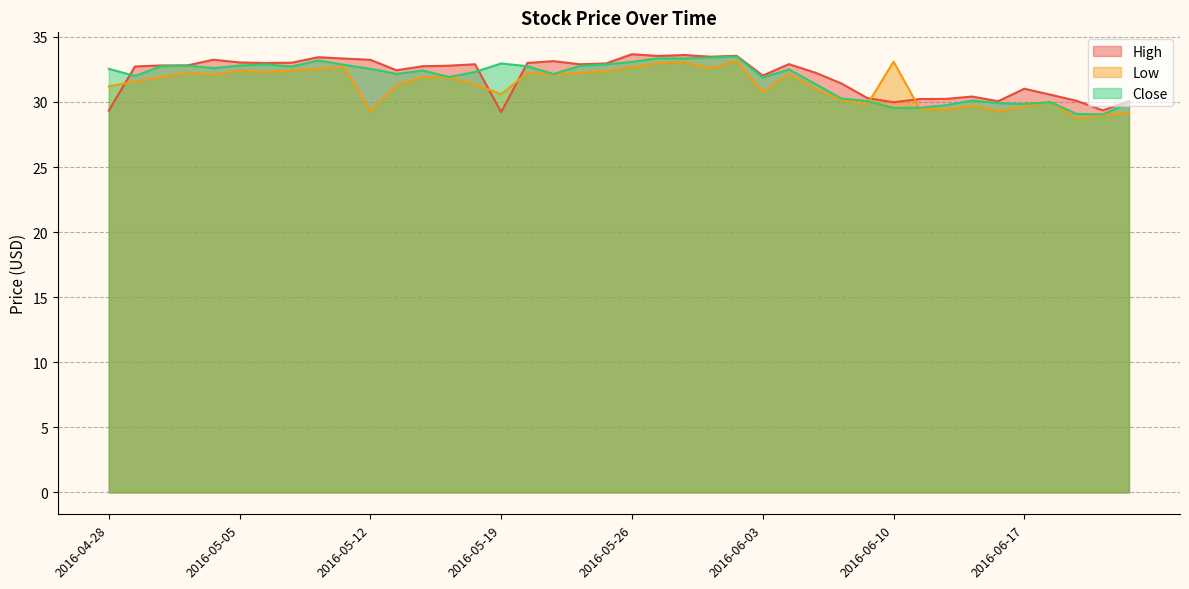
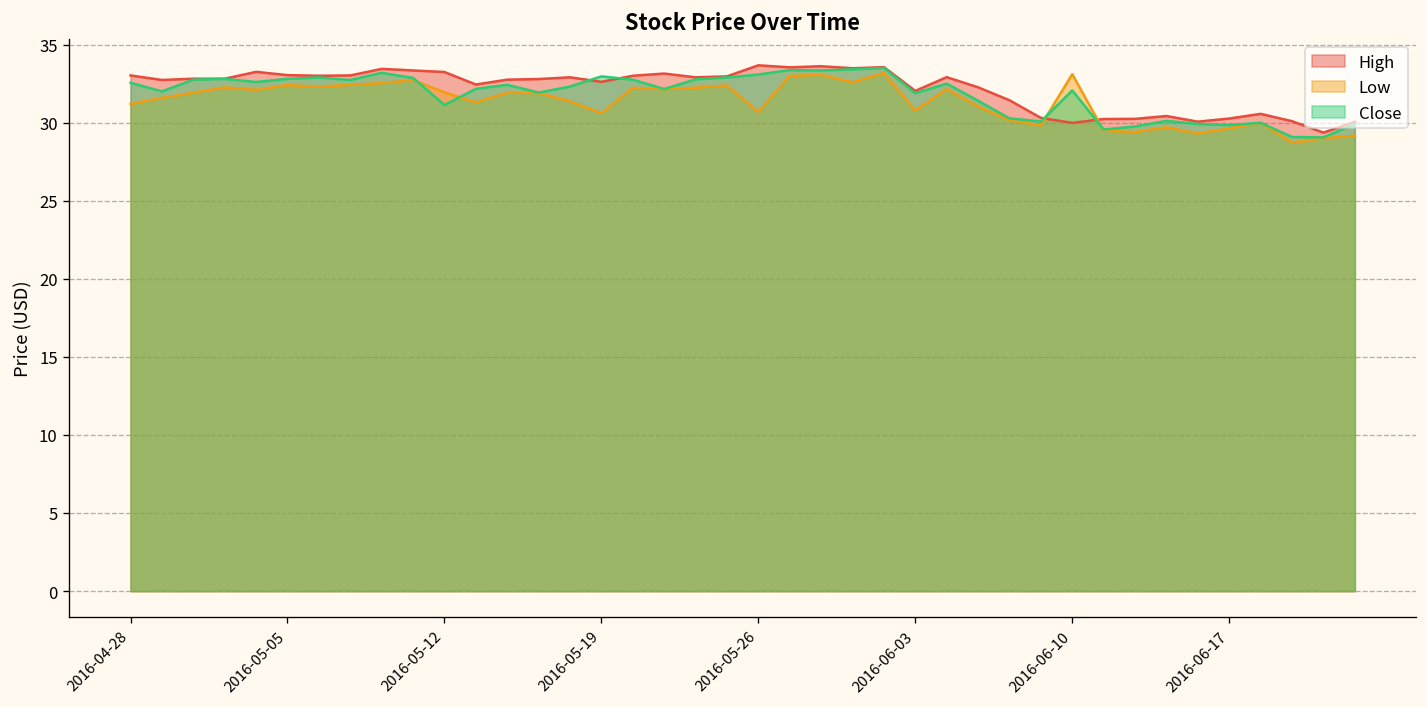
  {
    "High": {
-     "2016-04-28": 29.3,
+     "2016-04-28": 33.0,
      "2016-05-05": 33.0,
      "2016-05-12": 33.2,
-     "2016-05-19": 29.2,
+     "2016-05-19": 32.6,
      "2016-05-26": 33.7,
      "2016-06-10": 30.0,
-     "2016-06-17": 31.0
+     "2016-06-17": 30.3
    },
    "Low": {
      "2016-04-28": 31.2,
      "2016-05-05": 32.4,
-     "2016-05-12": 29.3,
+     "2016-05-12": 31.9,
      "2016-05-19": 30.6,
-     "2016-05-26": 32.7,
+     "2016-05-26": 30.7,
      "2016-06-03": 30.8,
      "2016-06-10": 33.1,
      "2016-06-17": 29.6
    },
    "Close": {
      "2016-04-28": 32.6,
      "2016-05-05": 32.8,
-     "2016-05-12": 32.6,
+     "2016-05-12": 31.1,
      "2016-05-19": 33.0,
      "2016-05-26": 33.1,
-     "2016-06-10": 29.5,
+     "2016-06-10": 32.1,
      "2016-06-17": 29.8
    }
  }
